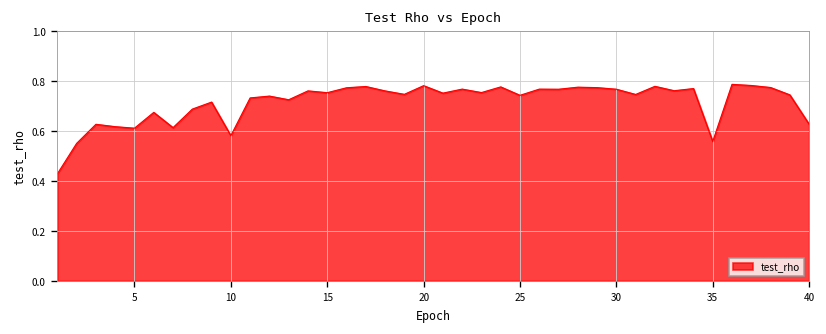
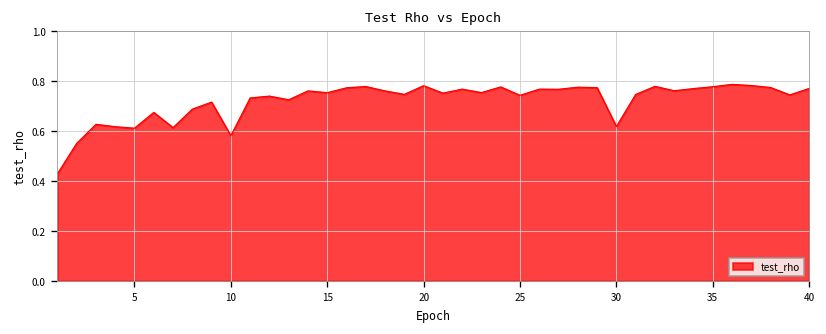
  {
    "5": 0.61,
    "10": 0.58,
    "15": 0.75,
    "20": 0.78,
    "25": 0.74,
-   "30": 0.77,
-   "35": 0.56,
-   "40": 0.63
+   "30": 0.62,
+   "35": 0.78,
+   "40": 0.77
  }
